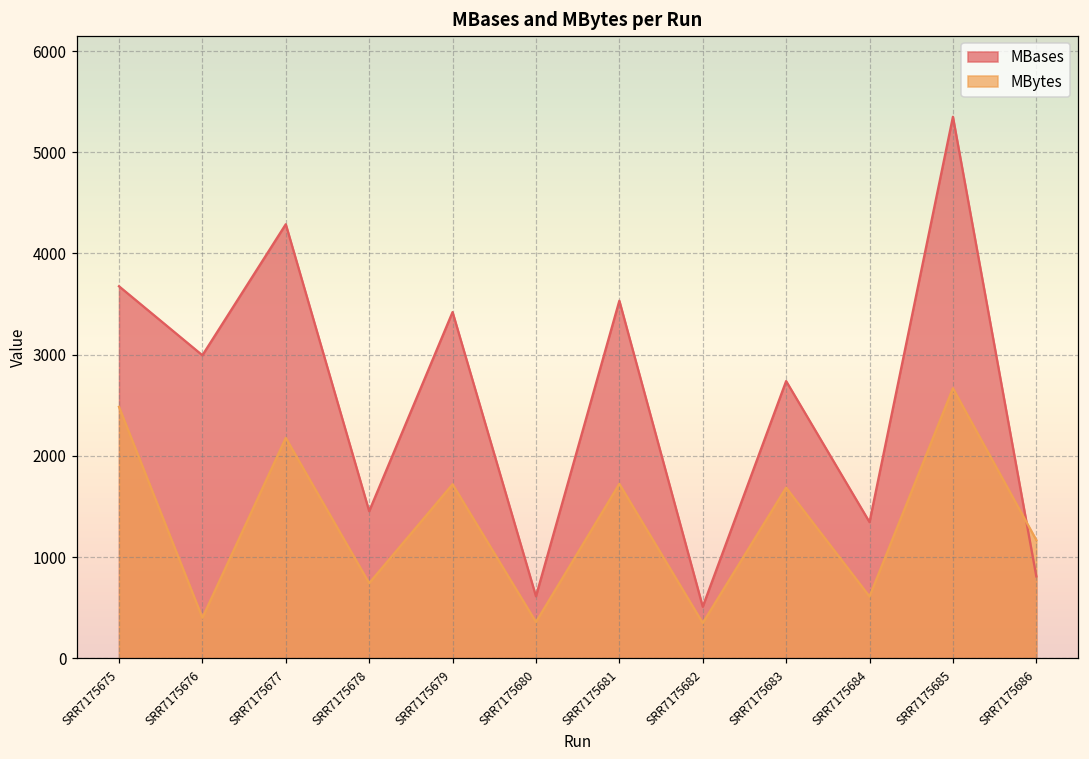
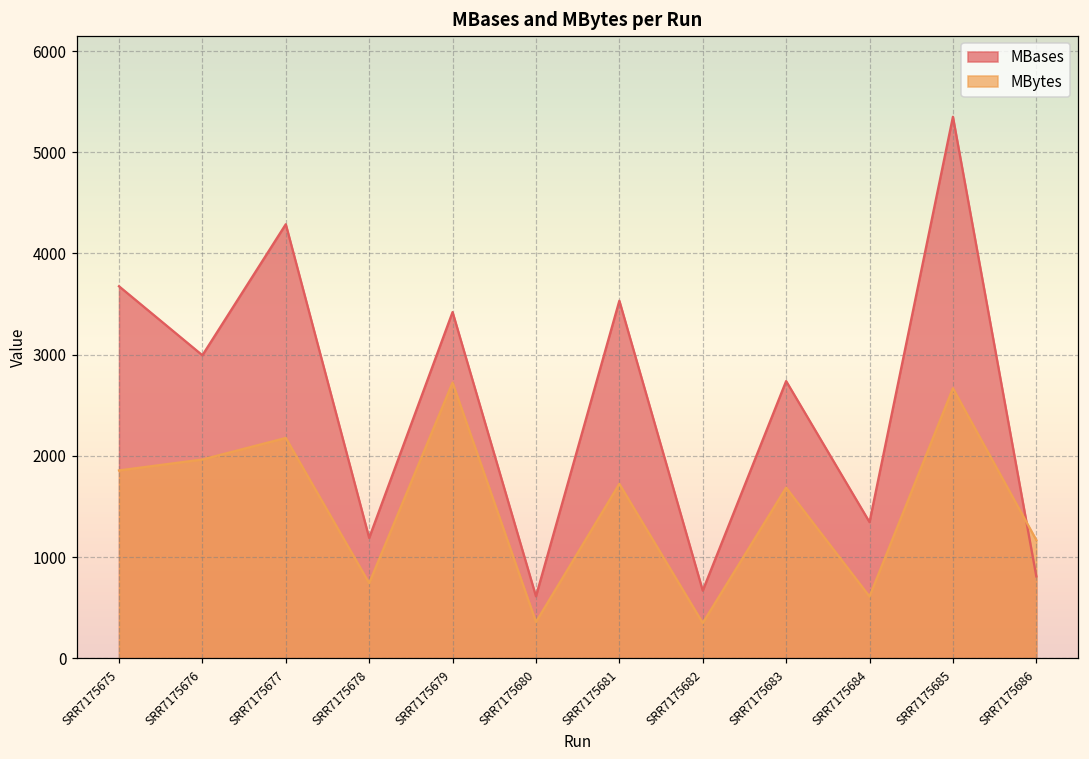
  {
    "MBases": {
      "SRR7175675": 3700,
      "SRR7175676": 3000,
      "SRR7175677": 4300,
-     "SRR7175678": 1500,
+     "SRR7175678": 1200,
      "SRR7175679": 3400,
      "SRR7175680": 600,
      "SRR7175681": 3500,
-     "SRR7175682": 500,
+     "SRR7175682": 700,
      "SRR7175683": 2700,
      "SRR7175684": 1300,
      "SRR7175685": 5400,
      "SRR7175686": 800
    },
    "MBytes": {
-     "SRR7175675": 2500,
-     "SRR7175676": 400,
+     "SRR7175675": 1900,
+     "SRR7175676": 2000,
      "SRR7175677": 2200,
      "SRR7175678": 700,
-     "SRR7175679": 1700,
+     "SRR7175679": 2700,
      "SRR7175680": 400,
      "SRR7175681": 1700,
      "SRR7175682": 300,
      "SRR7175683": 1700,
      "SRR7175684": 600,
      "SRR7175685": 2700,
      "SRR7175686": 1200
    }
  }
